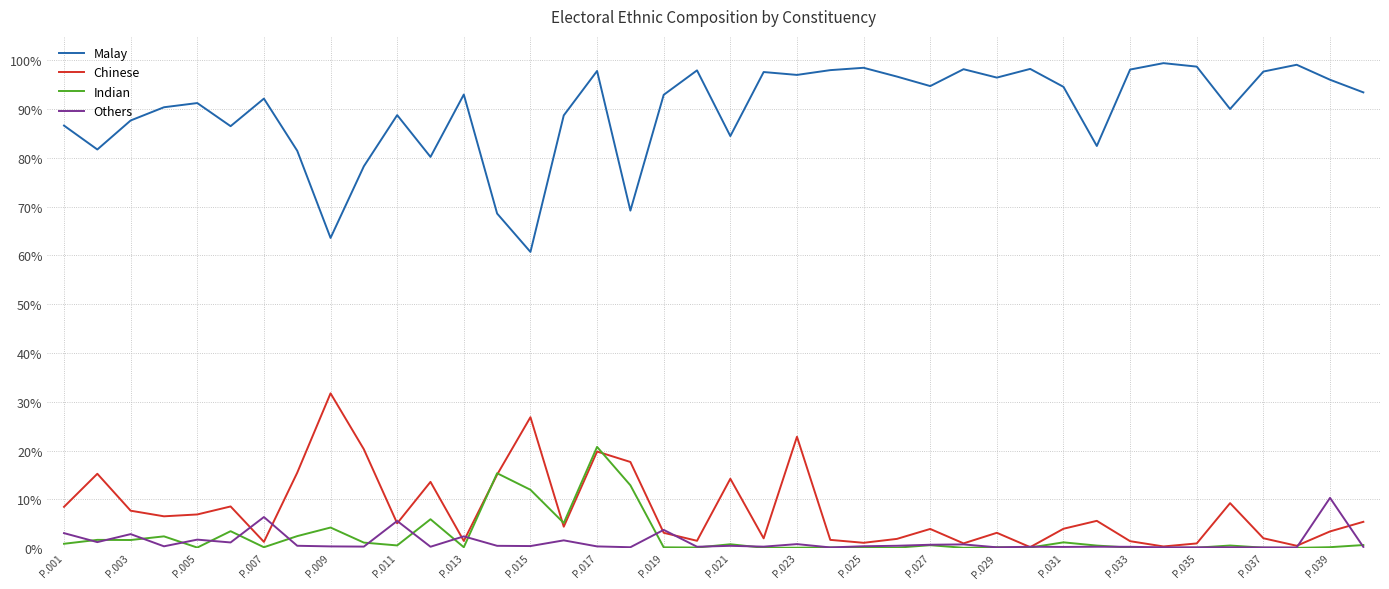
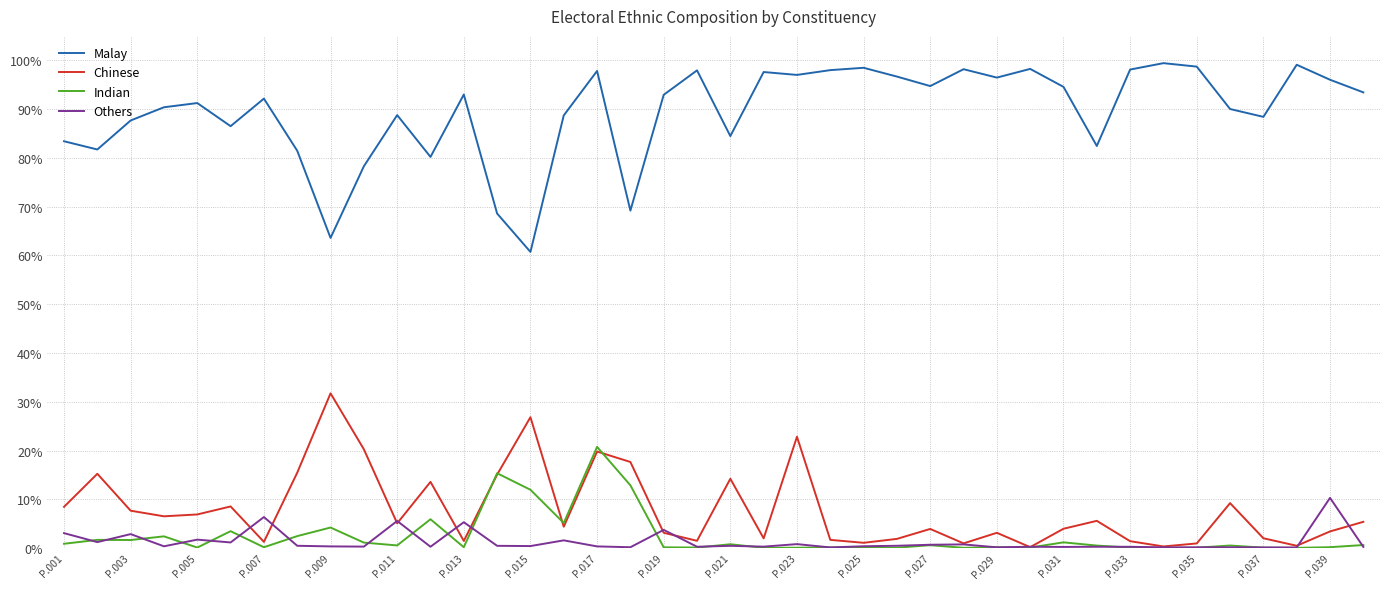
  {
    "Malay": {
-     "P.001": "87%",
+     "P.001": "83%",
      "P.003": "88%",
      "P.005": "91%",
      "P.007": "92%",
      "P.009": "64%",
      "P.011": "89%",
      "P.013": "93%",
      "P.015": "61%",
      "P.017": "98%",
      "P.019": "93%",
      "P.021": "84%",
      "P.023": "97%",
      "P.025": "98%",
      "P.027": "95%",
      "P.029": "96%",
      "P.031": "95%",
      "P.033": "98%",
      "P.035": "99%",
-     "P.037": "98%",
+     "P.037": "88%",
      "P.039": "96%"
    },
    "Chinese": {
      "P.001": "8%",
      "P.003": "8%",
      "P.005": "7%",
      "P.007": "1%",
      "P.009": "32%",
      "P.013": "1%",
      "P.015": "27%",
      "P.017": "20%",
      "P.019": "3%",
      "P.021": "14%",
      "P.023": "23%",
      "P.025": "1%",
      "P.027": "4%",
      "P.029": "3%",
      "P.031": "4%",
      "P.033": "1%",
      "P.035": "1%",
      "P.037": "2%",
      "P.039": "3%"
    },
    "Indian": {
      "P.001": "1%",
      "P.003": "2%",
      "P.005": "0%",
      "P.007": "0%",
      "P.009": "4%",
      "P.011": "1%",
      "P.013": "0%",
      "P.015": "12%",
      "P.017": "21%",
      "P.019": "0%",
      "P.023": "0%",
      "P.031": "1%",
      "P.039": "0%"
    },
    "Others": {
      "P.001": "3%",
      "P.003": "3%",
      "P.005": "2%",
      "P.007": "6%",
      "P.009": "0%",
-     "P.013": "2%",
+     "P.013": "5%",
      "P.015": "0%",
      "P.017": "0%",
      "P.019": "4%",
      "P.023": "1%",
      "P.031": "0%",
      "P.039": "10%"
    }
  }
